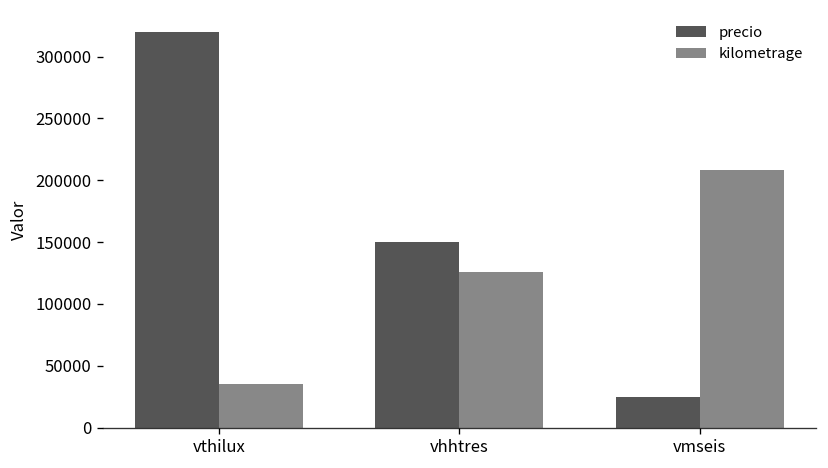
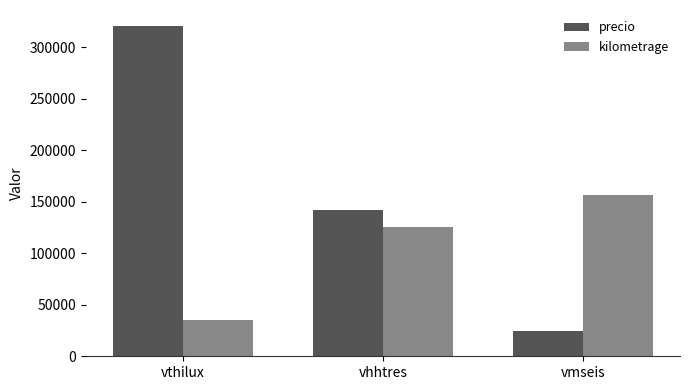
  {
    "precio": {
      "vthilux": 320000,
-     "vhhtres": 150000,
+     "vhhtres": 142000,
      "vmseis": 25000
    },
    "kilometrage": {
      "vthilux": 35000,
      "vhhtres": 125000,
-     "vmseis": 208000
+     "vmseis": 156000
    }
  }
